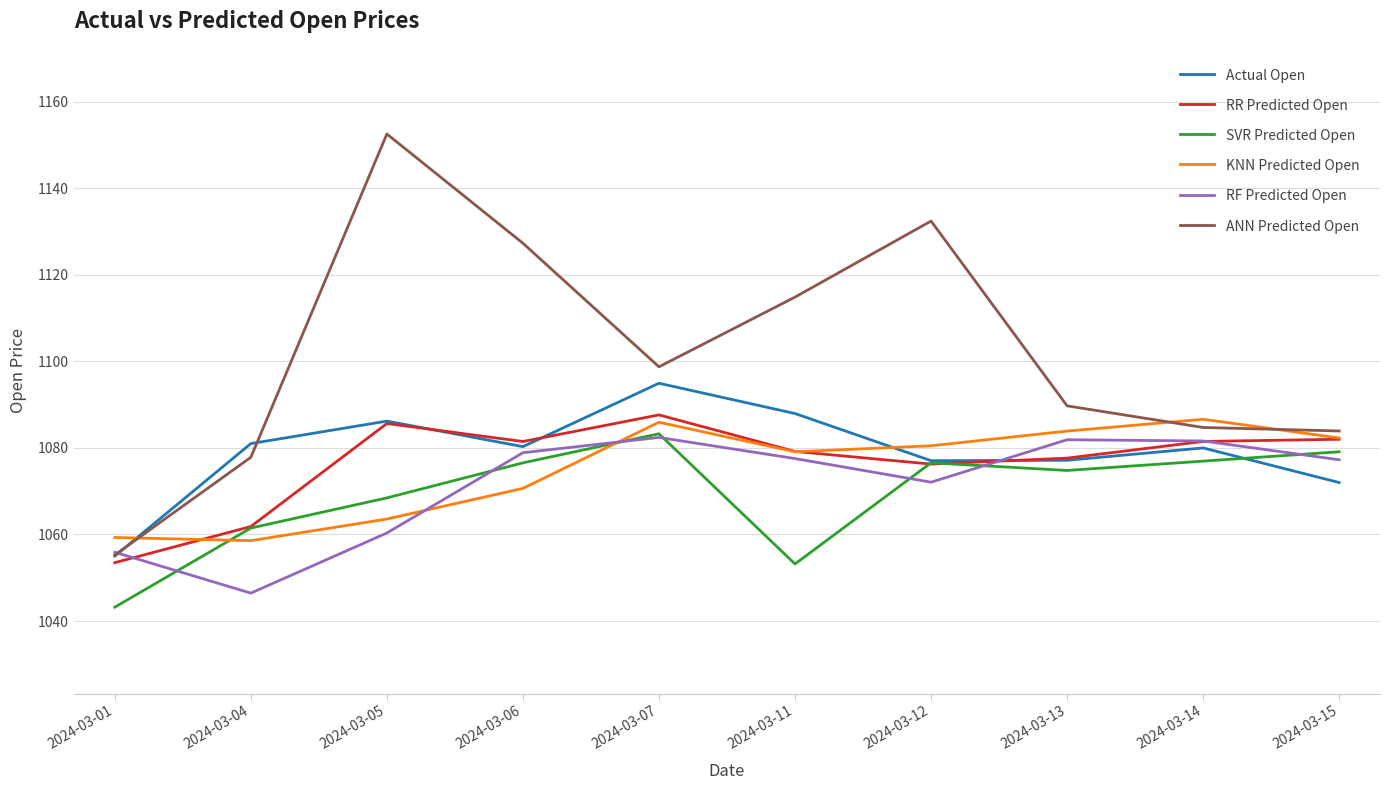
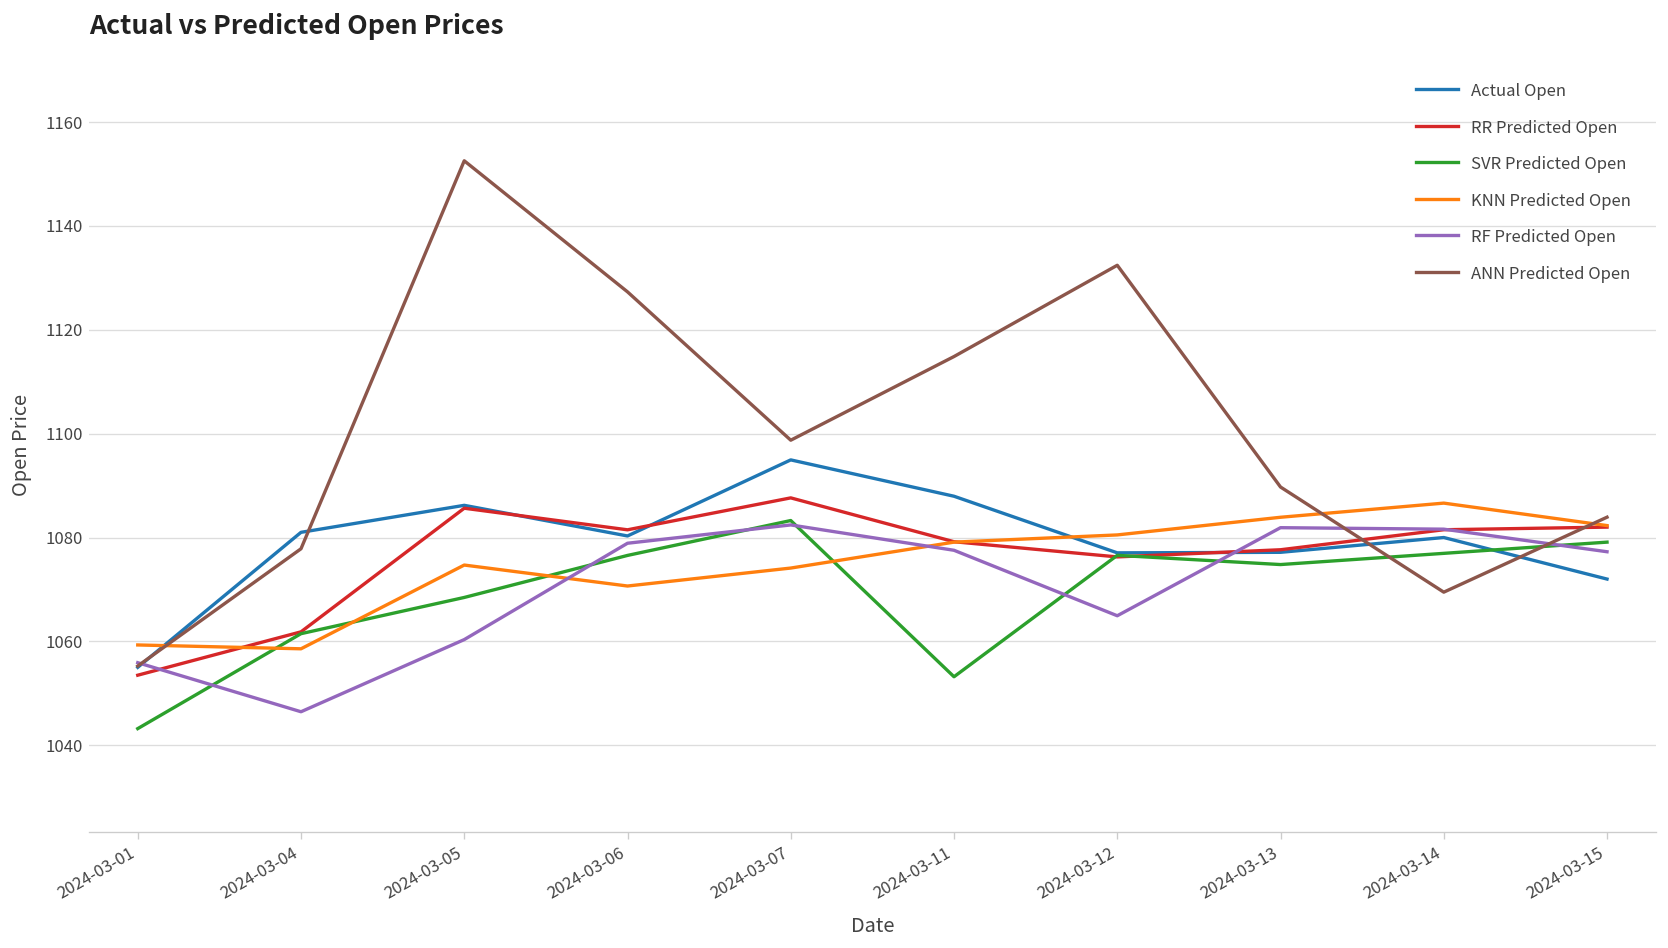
  {
    "Actual Open": {
      "2024-03-04": 1081,
      "2024-03-06": 1080,
      "2024-03-07": 1095,
      "2024-03-11": 1088,
      "2024-03-14": 1080,
      "2024-03-15": 1072
    },
    "RR Predicted Open": {
      "2024-03-01": 1053,
      "2024-03-06": 1081,
      "2024-03-07": 1088
    },
    "SVR Predicted Open": {
      "2024-03-01": 1043,
      "2024-03-05": 1068,
      "2024-03-06": 1077,
      "2024-03-07": 1083,
      "2024-03-11": 1053,
      "2024-03-13": 1075,
      "2024-03-14": 1077,
      "2024-03-15": 1079
    },
    "KNN Predicted Open": {
      "2024-03-01": 1059,
      "2024-03-04": 1059,
-     "2024-03-05": 1064,
+     "2024-03-05": 1075,
      "2024-03-06": 1071,
-     "2024-03-07": 1086,
+     "2024-03-07": 1074,
      "2024-03-12": 1080,
      "2024-03-13": 1084,
      "2024-03-14": 1087
    },
    "RF Predicted Open": {
      "2024-03-01": 1056,
      "2024-03-04": 1046,
      "2024-03-05": 1060,
      "2024-03-06": 1079,
      "2024-03-07": 1082,
      "2024-03-11": 1078,
-     "2024-03-12": 1072,
+     "2024-03-12": 1065,
      "2024-03-13": 1082,
      "2024-03-15": 1077
    },
    "ANN Predicted Open": {
      "2024-03-04": 1078,
      "2024-03-05": 1153,
      "2024-03-06": 1127,
      "2024-03-07": 1099,
      "2024-03-11": 1115,
      "2024-03-12": 1132,
      "2024-03-13": 1090,
-     "2024-03-14": 1085,
+     "2024-03-14": 1069,
      "2024-03-15": 1084
    }
  }
